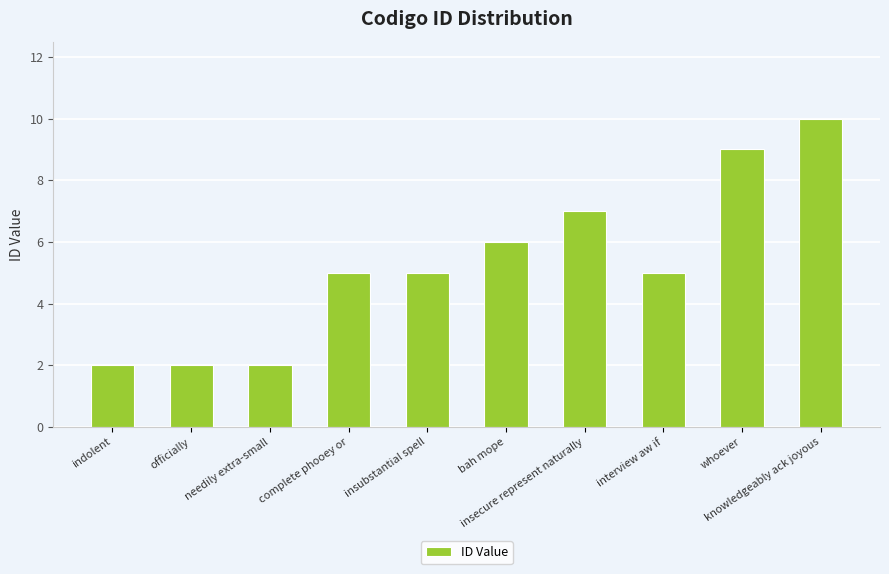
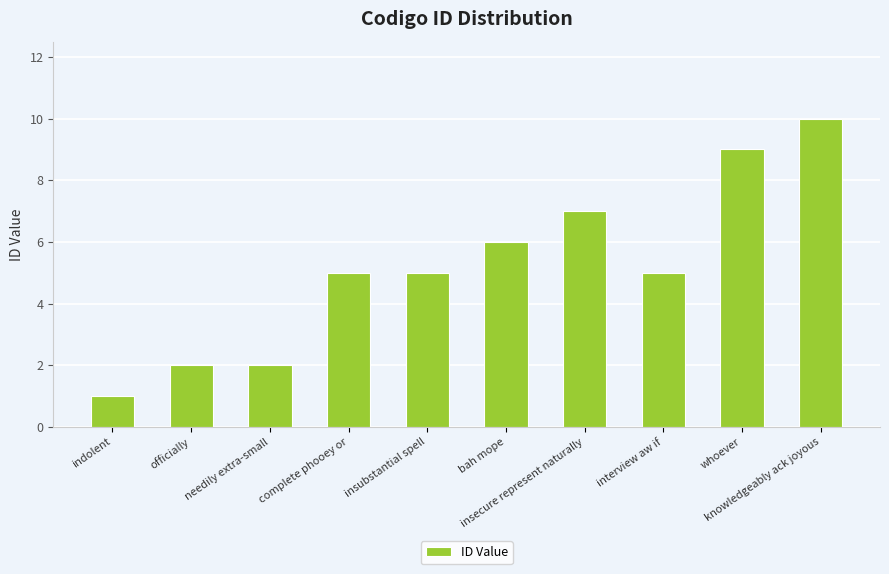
  {
-   "indolent": 2,
+   "indolent": 1,
    "officially": 2,
    "needily extra-small": 2,
    "complete phooey or": 5,
    "insubstantial spell": 5,
    "bah mope": 6,
    "insecure represent naturally": 7,
    "interview aw if": 5,
    "whoever": 9,
    "knowledgeably ack joyous": 10
  }
